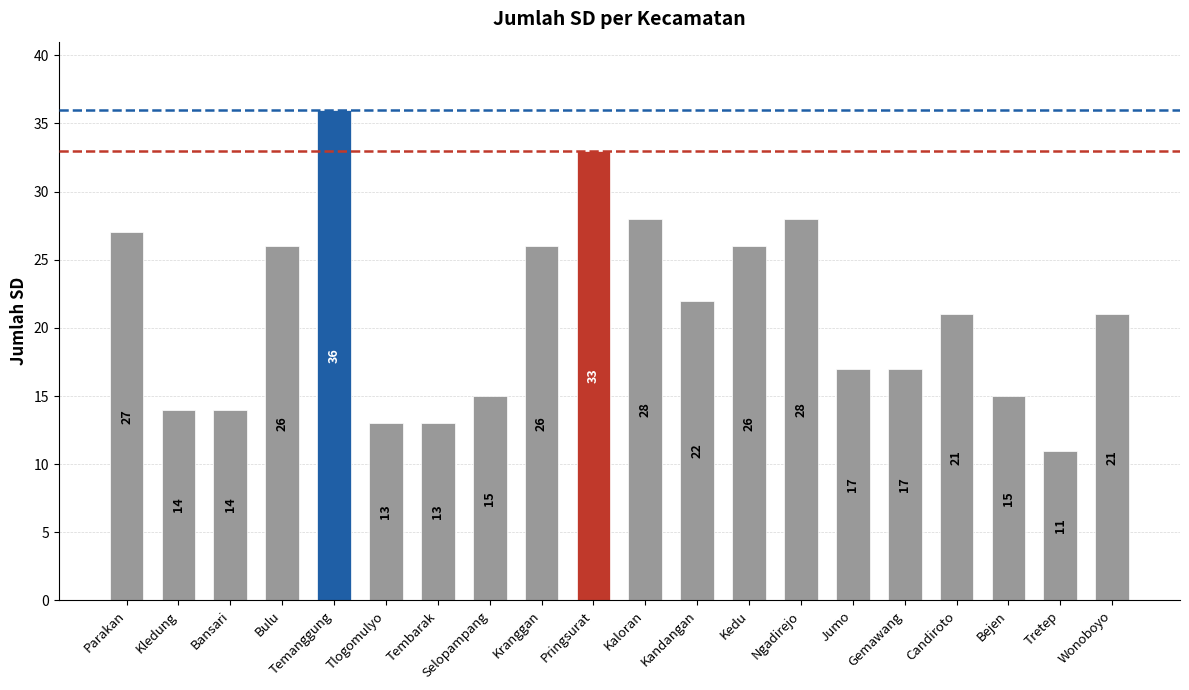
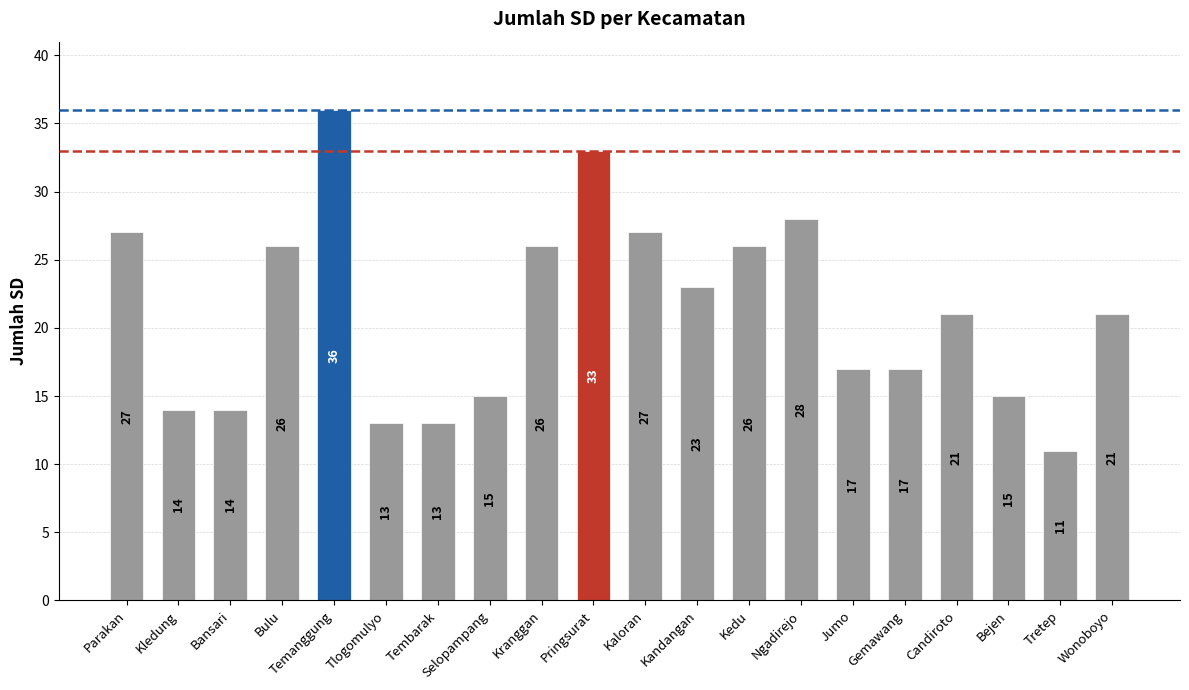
  {
    "Parakan": 27,
    "Kledung": 14,
    "Bansari": 14,
    "Bulu": 26,
    "Temanggung": 36,
    "Tlogomulyo": 13,
    "Tembarak": 13,
    "Selopampang": 15,
    "Kranggan": 26,
    "Pringsurat": 33,
-   "Kaloran": 28,
-   "Kandangan": 22,
+   "Kaloran": 27,
+   "Kandangan": 23,
    "Kedu": 26,
    "Ngadirejo": 28,
    "Jumo": 17,
    "Gemawang": 17,
    "Candiroto": 21,
    "Bejen": 15,
    "Tretep": 11,
    "Wonoboyo": 21
  }
